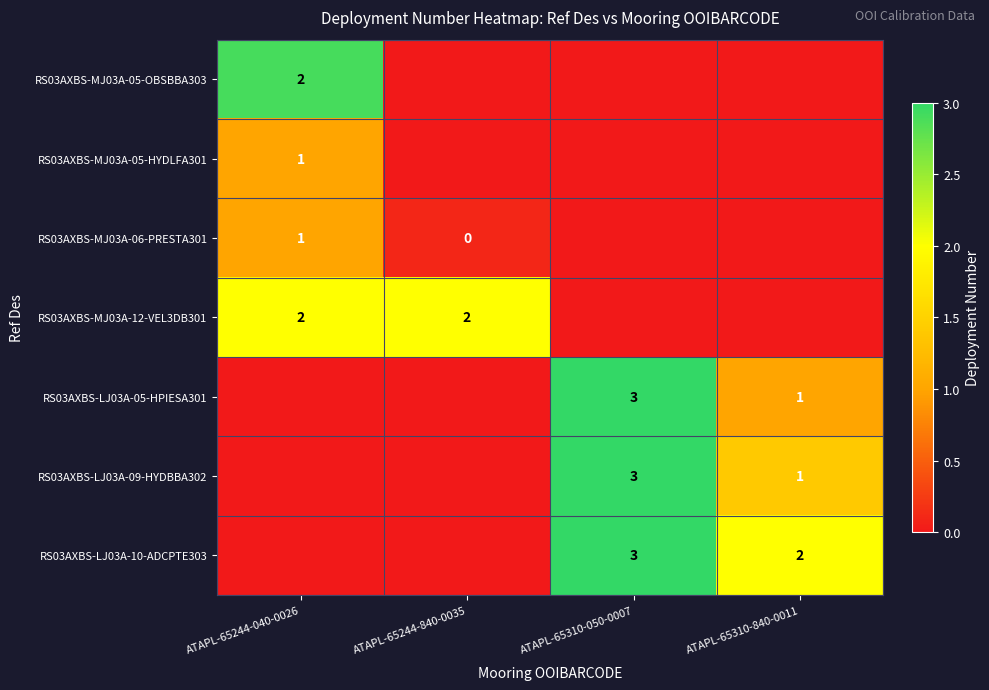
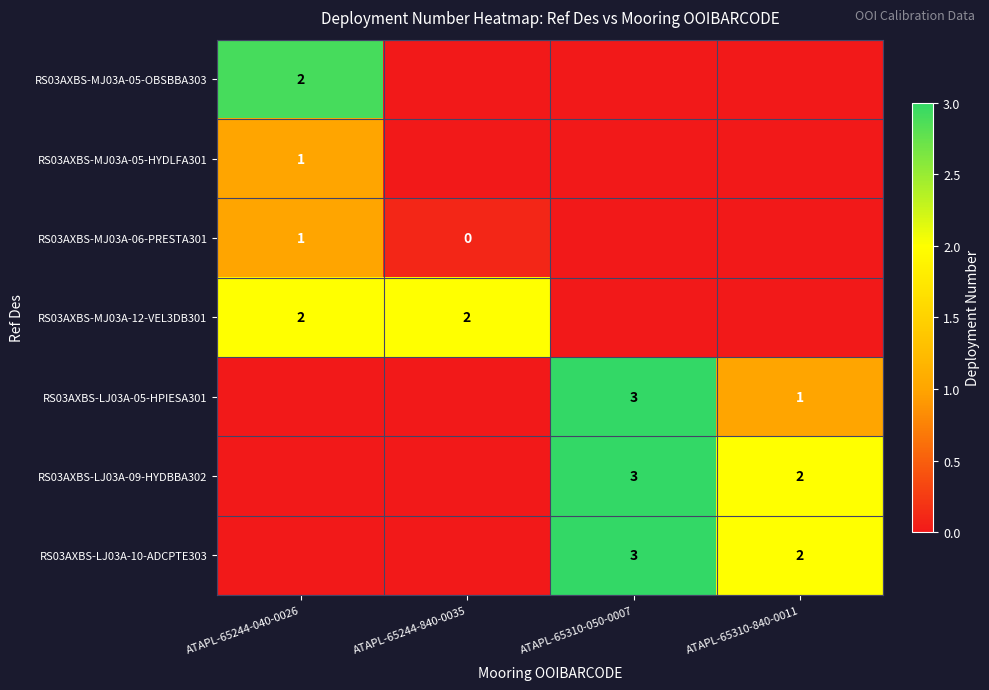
  {
    "RS03AXBS-MJ03A-05-OBSBBA303": {
      "ATAPL-65244-040-0026": 2
    },
    "RS03AXBS-MJ03A-05-HYDLFA301": {
      "ATAPL-65244-040-0026": 1
    },
    "RS03AXBS-MJ03A-06-PRESTA301": {
      "ATAPL-65244-040-0026": 1,
      "ATAPL-65244-840-0035": 0
    },
    "RS03AXBS-MJ03A-12-VEL3DB301": {
      "ATAPL-65244-040-0026": 2,
      "ATAPL-65244-840-0035": 2
    },
    "RS03AXBS-LJ03A-05-HPIESA301": {
      "ATAPL-65310-050-0007": 3,
      "ATAPL-65310-840-0011": 1
    },
    "RS03AXBS-LJ03A-09-HYDBBA302": {
      "ATAPL-65310-050-0007": 3,
-     "ATAPL-65310-840-0011": 1
+     "ATAPL-65310-840-0011": 2
    },
    "RS03AXBS-LJ03A-10-ADCPTE303": {
      "ATAPL-65310-050-0007": 3,
      "ATAPL-65310-840-0011": 2
    }
  }
